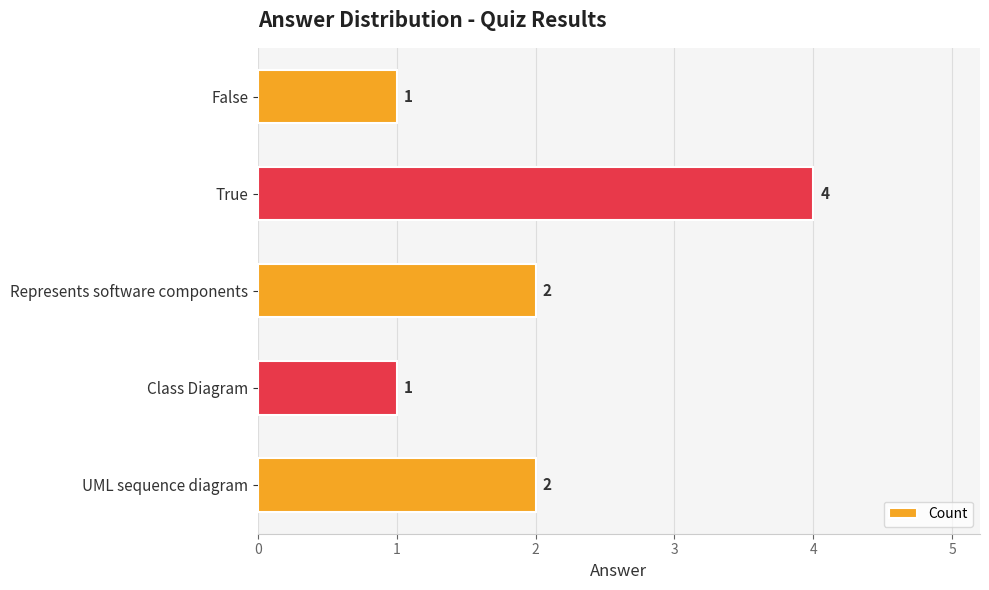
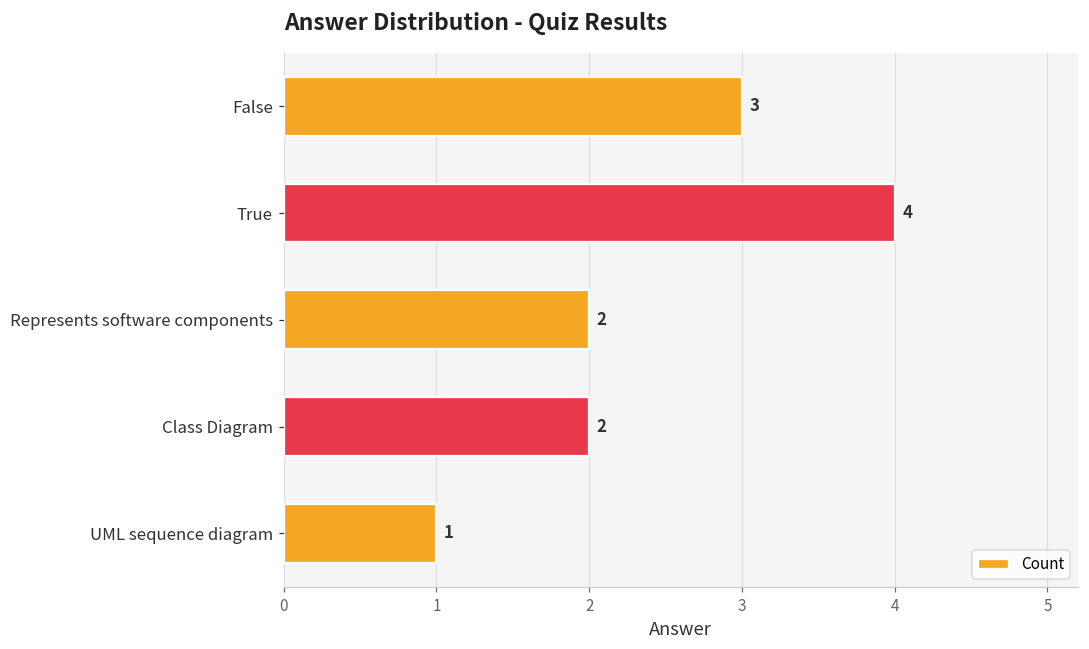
  {
-   "False": 1,
+   "False": 3,
    "True": 4,
    "Represents software components": 2,
-   "Class Diagram": 1,
-   "UML sequence diagram": 2
+   "Class Diagram": 2,
+   "UML sequence diagram": 1
  }
